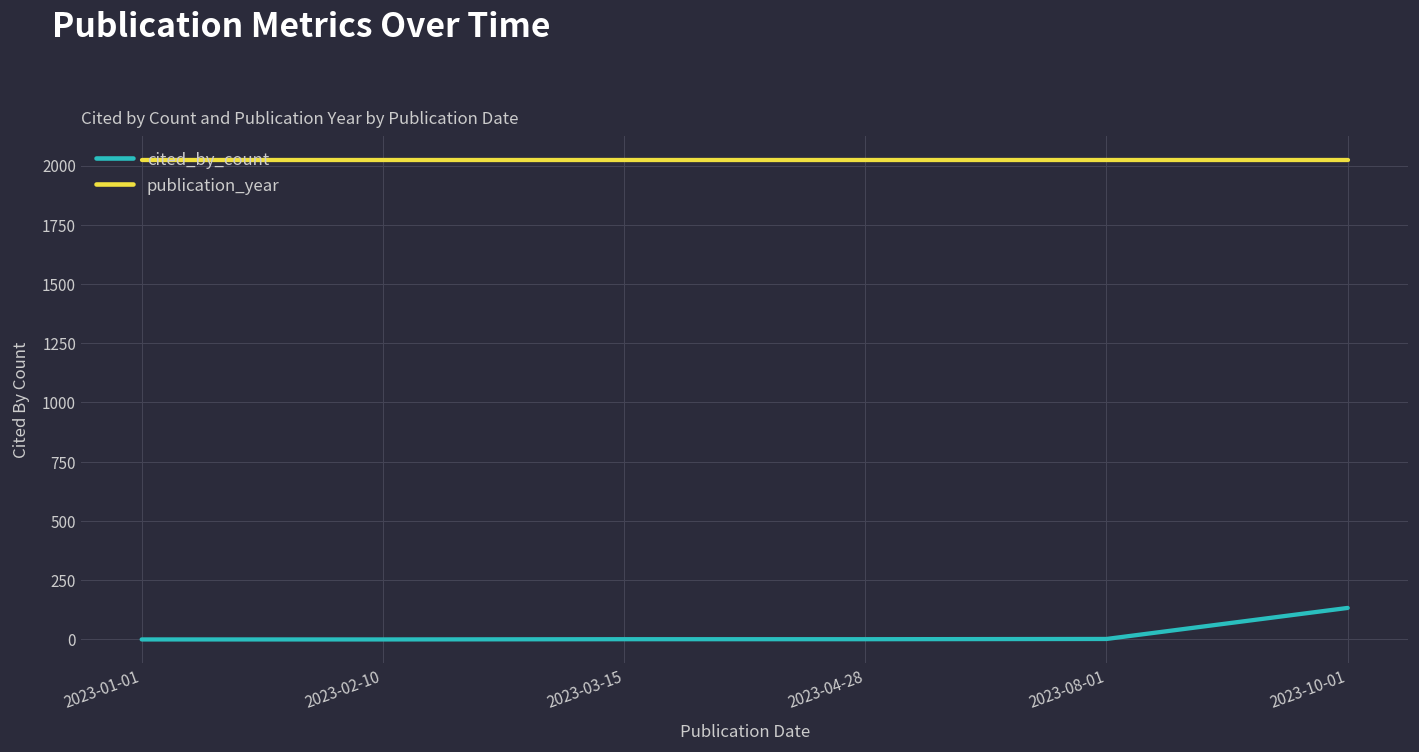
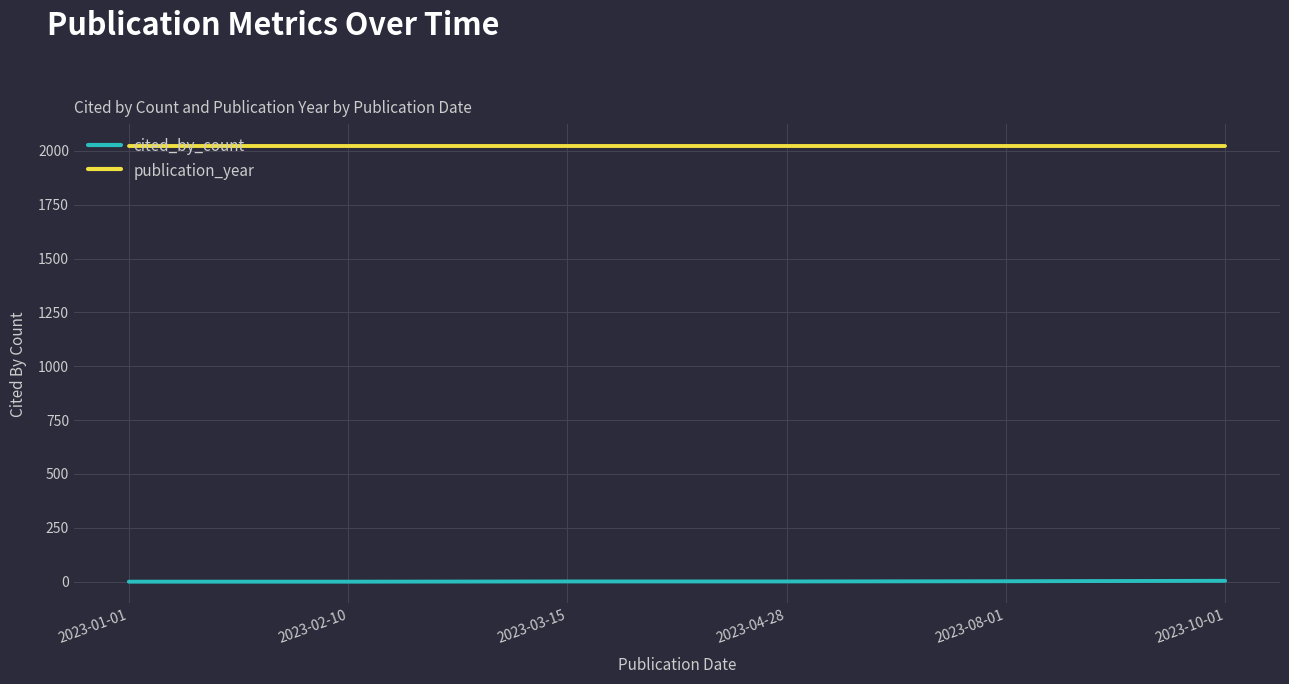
  {
    "cited_by_count": {
      "2023-01-01": 0,
      "2023-02-10": 0,
      "2023-03-15": 0,
      "2023-04-28": 0,
      "2023-08-01": 0,
-     "2023-10-01": 130
+     "2023-10-01": 0
    },
    "publication_year": {
      "2023-01-01": 2020,
      "2023-02-10": 2020,
      "2023-03-15": 2020,
      "2023-04-28": 2020,
      "2023-08-01": 2020,
      "2023-10-01": 2020
    }
  }
